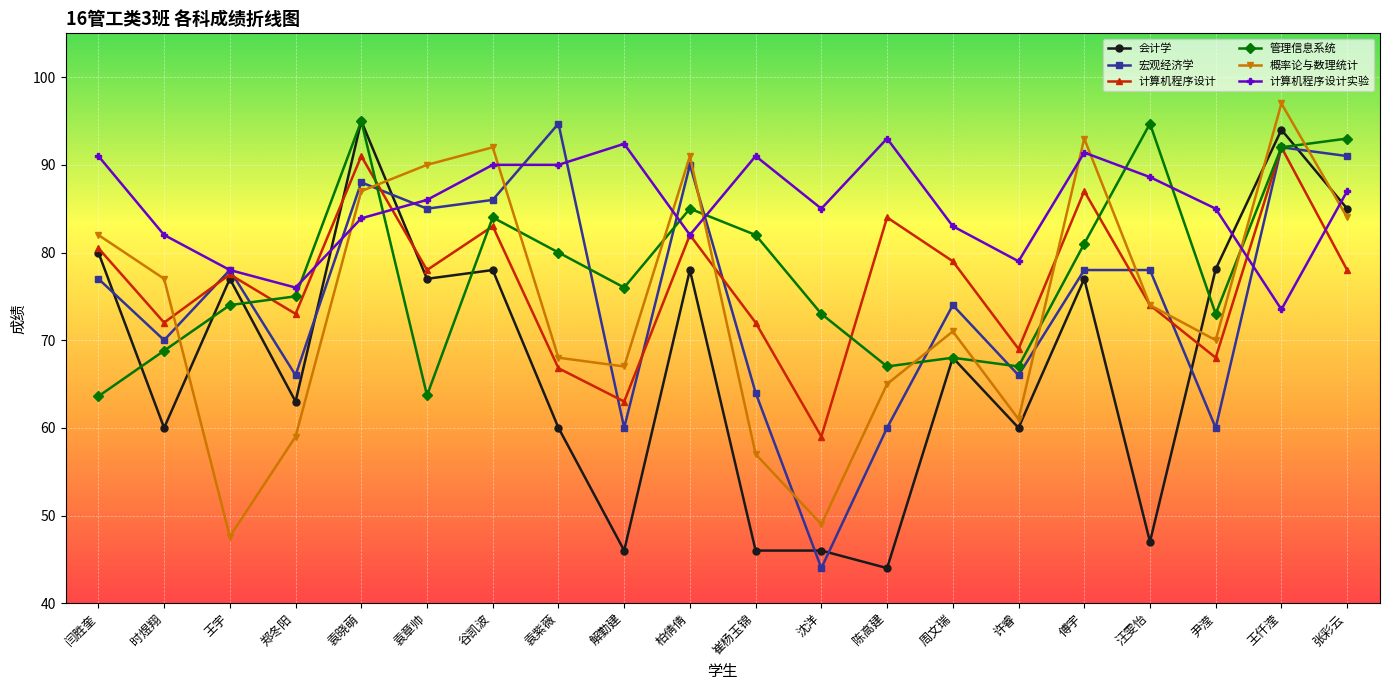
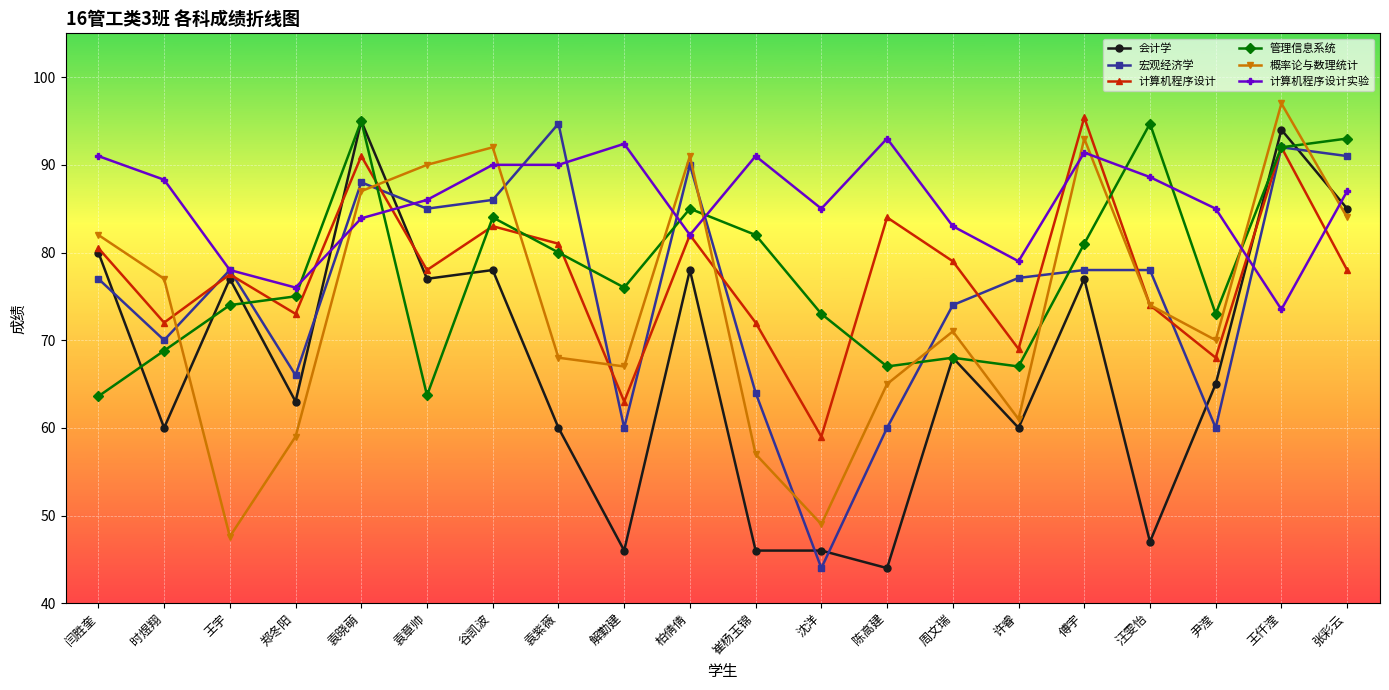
  {
    "会计学": {
      "闫胜奎": 80,
      "时煜翔": 60,
      "王宇": 77,
      "郑冬阳": 63,
      "袁章帅": 77,
      "谷凯波": 78,
      "袁紫薇": 60,
      "解勤建": 46,
      "柏倩倩": 78,
      "崔杨玉锦": 46,
      "沈洋": 46,
      "陈高建": 44,
      "许睿": 60,
      "傅宇": 77,
      "汪雯怡": 47,
-     "尹滢": 78,
+     "尹滢": 65,
      "王仟滢": 94,
      "张彩云": 85
    },
    "宏观经济学": {
      "闫胜奎": 77,
      "时煜翔": 70,
      "郑冬阳": 66,
      "袁晓萌": 88,
      "袁章帅": 85,
      "谷凯波": 86,
      "袁紫薇": 95,
      "解勤建": 60,
      "柏倩倩": 90,
      "崔杨玉锦": 64,
      "沈洋": 44,
      "陈高建": 60,
      "周文瑞": 74,
-     "许睿": 66,
+     "许睿": 77,
      "傅宇": 78,
      "汪雯怡": 78,
      "尹滢": 60,
      "张彩云": 91
    },
    "计算机程序设计": {
      "闫胜奎": 81,
      "时煜翔": 72,
      "王宇": 78,
      "郑冬阳": 73,
      "袁晓萌": 91,
      "袁章帅": 78,
      "谷凯波": 83,
-     "袁紫薇": 67,
+     "袁紫薇": 81,
      "解勤建": 63,
      "崔杨玉锦": 72,
      "沈洋": 59,
      "陈高建": 84,
      "周文瑞": 79,
      "许睿": 69,
-     "傅宇": 87,
+     "傅宇": 95,
      "尹滢": 68,
      "张彩云": 78
    },
    "管理信息系统": {
      "闫胜奎": 64,
      "时煜翔": 69,
      "王宇": 74,
      "郑冬阳": 75,
      "袁章帅": 64,
      "谷凯波": 84,
      "袁紫薇": 80,
      "解勤建": 76,
      "柏倩倩": 85,
      "崔杨玉锦": 82,
      "沈洋": 73,
      "陈高建": 67,
      "许睿": 67,
      "傅宇": 81,
      "汪雯怡": 95,
      "尹滢": 73,
      "张彩云": 93
    },
    "概率论与数理统计": {
      "闫胜奎": 82,
      "时煜翔": 77,
      "王宇": 48,
      "郑冬阳": 59,
      "袁晓萌": 87,
      "袁章帅": 90,
      "谷凯波": 92,
      "袁紫薇": 68,
      "解勤建": 67,
      "柏倩倩": 91,
      "崔杨玉锦": 57,
      "沈洋": 49,
      "陈高建": 65,
      "周文瑞": 71,
      "许睿": 61,
      "傅宇": 93,
      "尹滢": 70,
      "王仟滢": 97,
      "张彩云": 84
    },
    "计算机程序设计实验": {
      "闫胜奎": 91,
-     "时煜翔": 82,
+     "时煜翔": 88,
      "郑冬阳": 76,
      "袁晓萌": 84,
      "袁章帅": 86,
      "谷凯波": 90,
      "袁紫薇": 90,
      "解勤建": 92,
      "崔杨玉锦": 91,
      "沈洋": 85,
      "陈高建": 93,
      "周文瑞": 83,
      "许睿": 79,
      "傅宇": 91,
      "汪雯怡": 89,
      "尹滢": 85,
      "王仟滢": 74,
      "张彩云": 87
    }
  }
